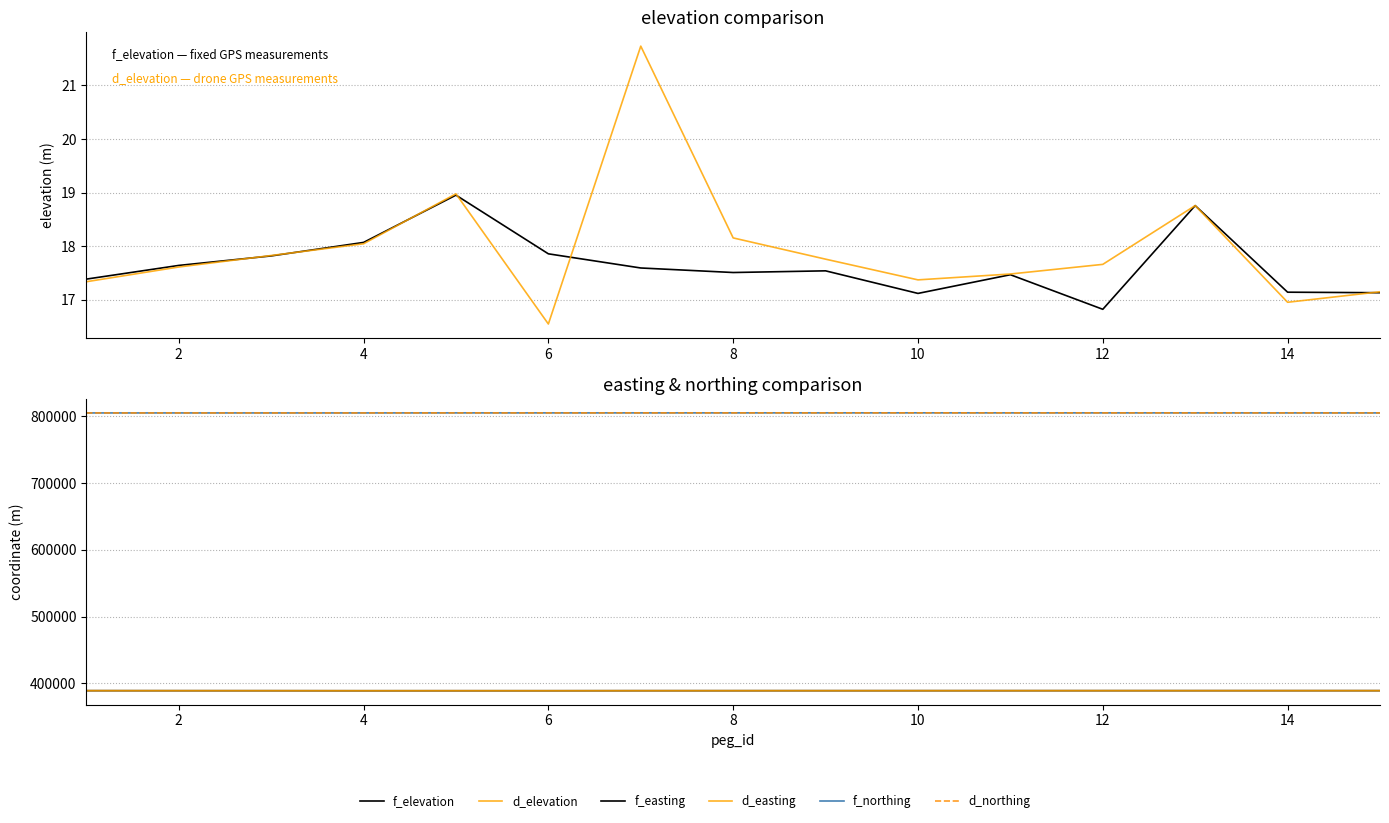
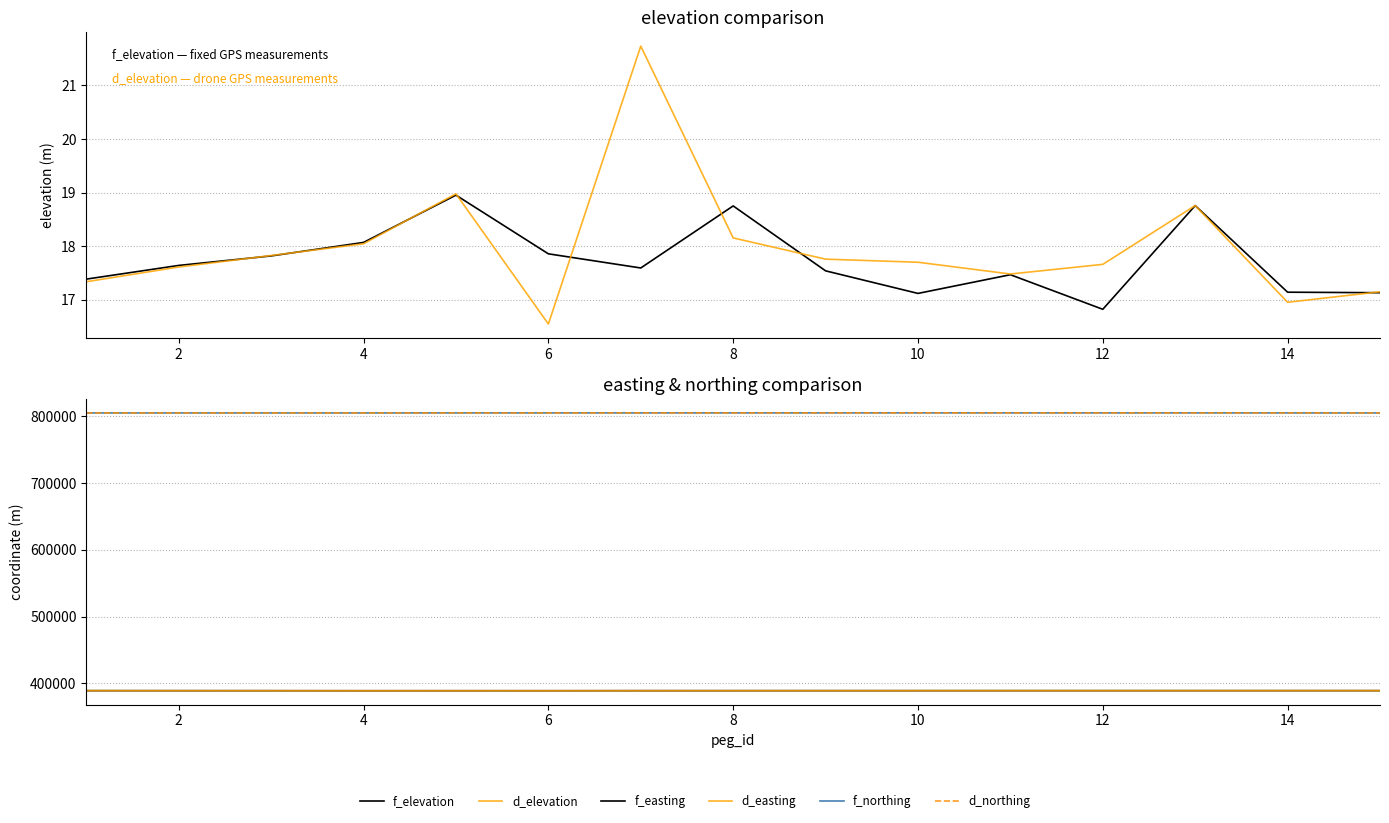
  {
    "elevation comparison": {
      "f_elevation": {
        "6": 17.9,
-       "8": 17.5,
+       "8": 18.8,
        "10": 17.1,
        "12": 16.8,
        "14": 17.1
      },
      "d_elevation": {
        "6": 16.5,
        "8": 18.2,
-       "10": 17.4,
+       "10": 17.7,
        "12": 17.7,
        "14": 17.0
      }
    }
  }
